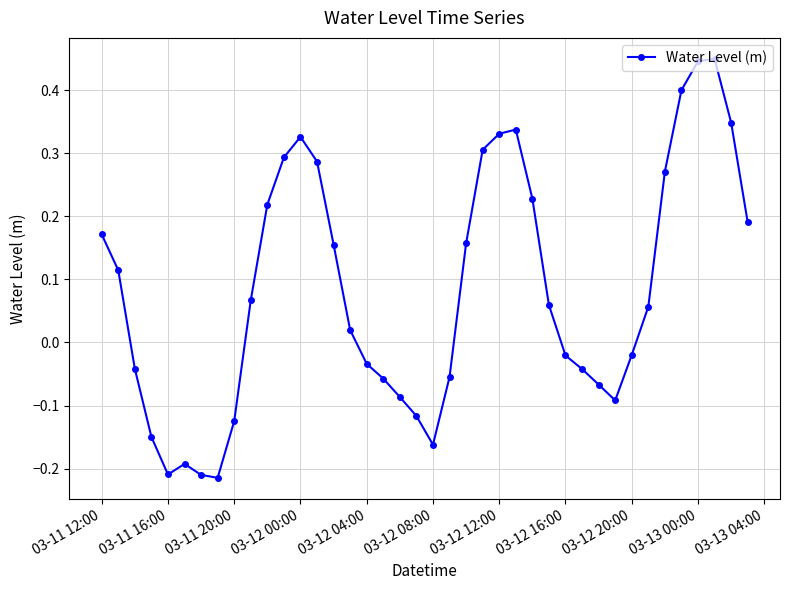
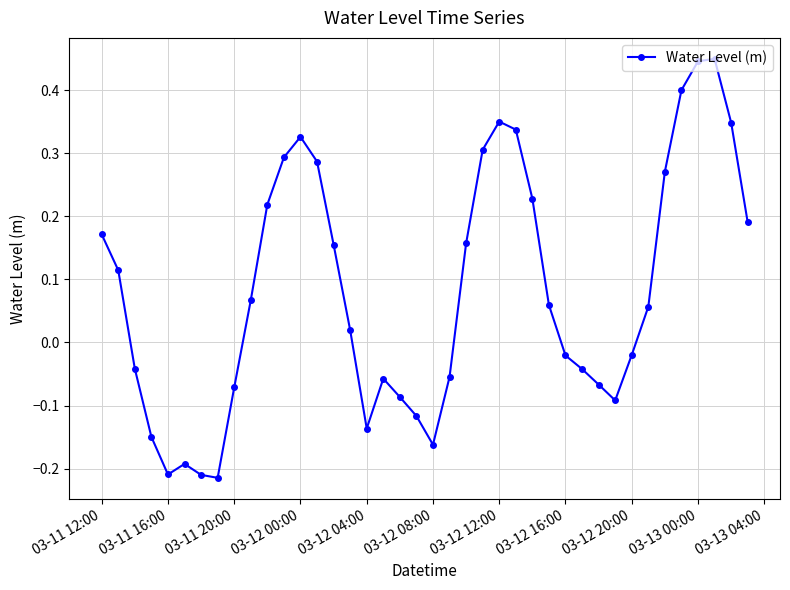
  {
    "03-11 12:00": 0.17,
    "03-11 16:00": -0.21,
-   "03-11 20:00": -0.12,
+   "03-11 20:00": -0.07,
    "03-12 00:00": 0.33,
-   "03-12 04:00": -0.03,
+   "03-12 04:00": -0.14,
    "03-12 08:00": -0.16,
-   "03-12 12:00": 0.33,
+   "03-12 12:00": 0.35,
    "03-12 16:00": -0.02,
    "03-12 20:00": -0.02
  }
